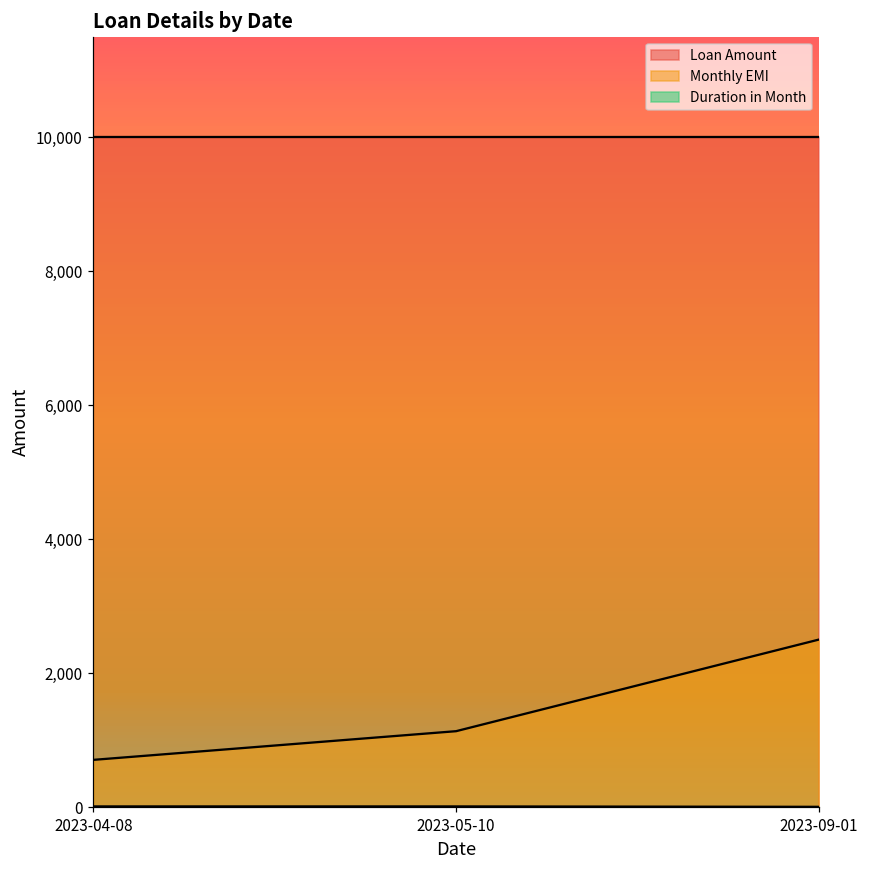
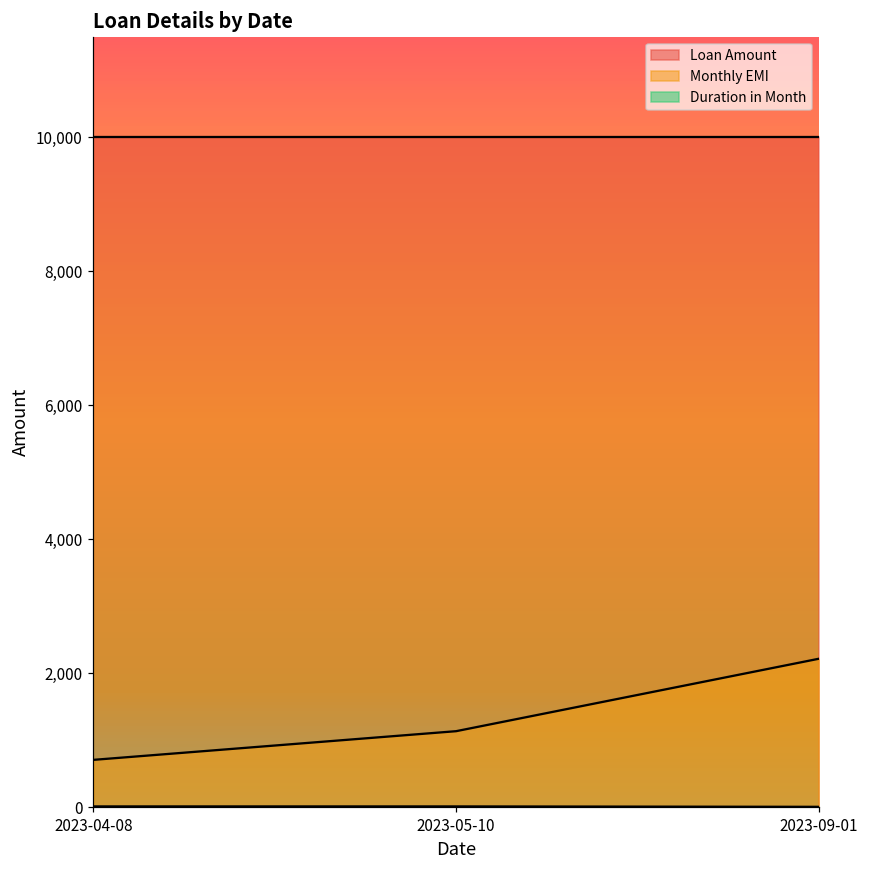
  {
    "Loan Amount": {
      "2023-04-08": "10,000",
      "2023-05-10": "10,000",
      "2023-09-01": "10,000"
    },
    "Monthly EMI": {
      "2023-04-08": "700",
      "2023-05-10": "1,100",
-     "2023-09-01": "2,500"
+     "2023-09-01": "2,200"
    },
    "Duration in Month": {
      "2023-04-08": "0",
      "2023-05-10": "0",
      "2023-09-01": "0"
    }
  }
